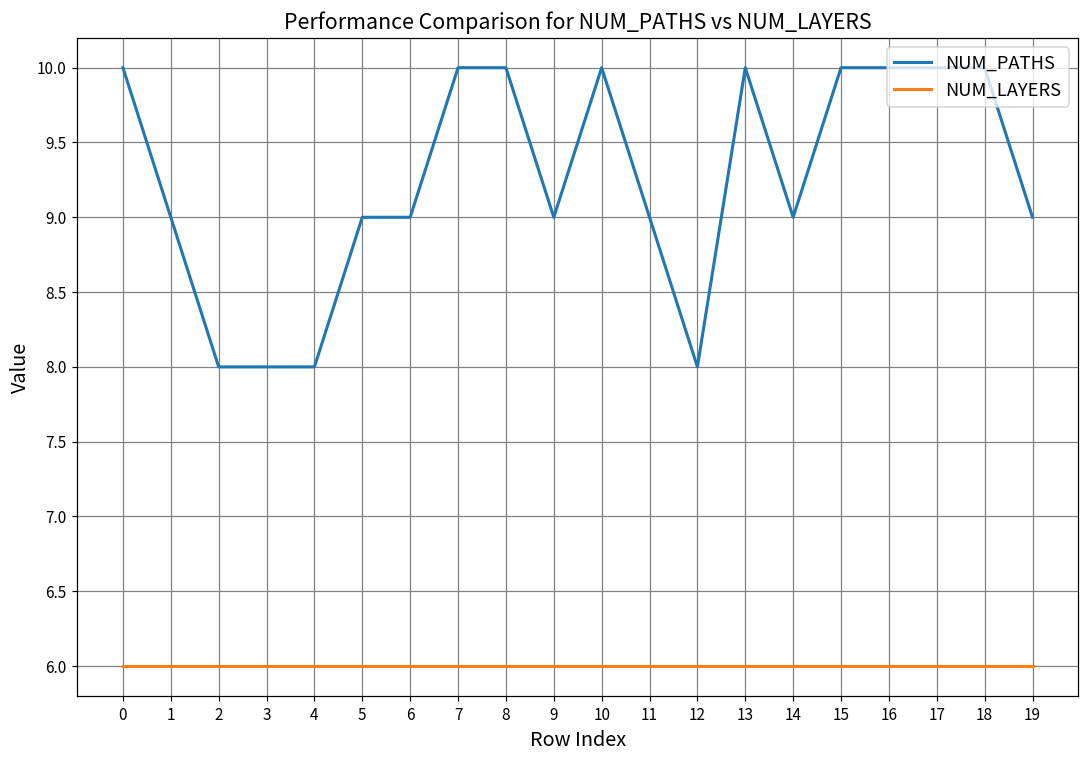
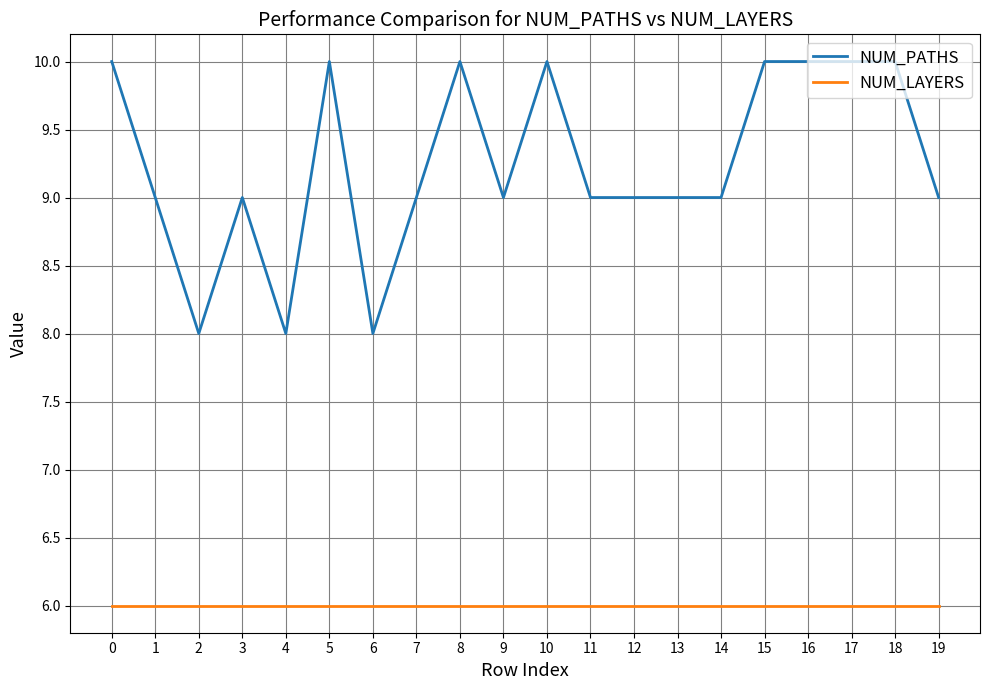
  {
    "NUM_PATHS": {
      "0": 10,
      "1": 9,
      "2": 8,
-     "3": 8,
+     "3": 9,
      "4": 8,
-     "5": 9,
-     "6": 9,
-     "7": 10,
+     "5": 10,
+     "6": 8,
+     "7": 9,
      "8": 10,
      "9": 9,
      "10": 10,
      "11": 9,
-     "12": 8,
-     "13": 10,
+     "12": 9,
+     "13": 9,
      "14": 9,
      "15": 10,
      "19": 9
    },
    "NUM_LAYERS": {
      "0": 6,
      "1": 6,
      "2": 6,
      "3": 6,
      "4": 6,
      "5": 6,
      "6": 6,
      "7": 6,
      "8": 6,
      "9": 6,
      "10": 6,
      "11": 6,
      "12": 6,
      "13": 6,
      "14": 6,
      "15": 6,
      "16": 6,
      "17": 6,
      "18": 6,
      "19": 6
    }
  }
